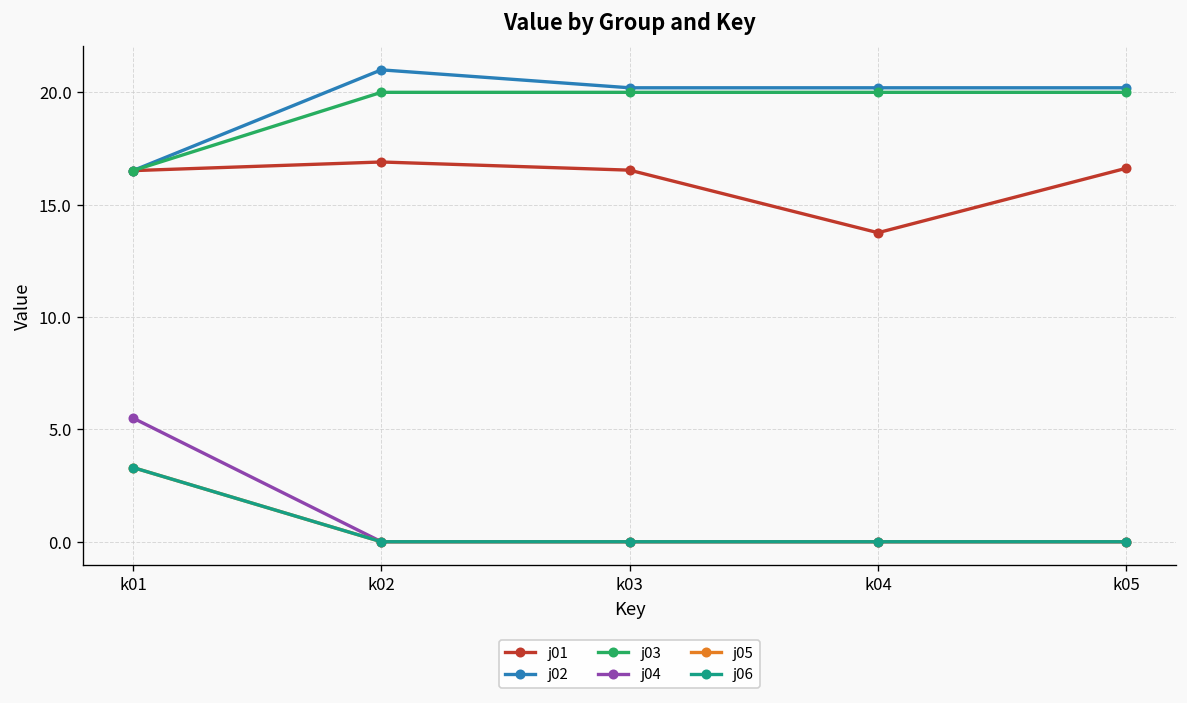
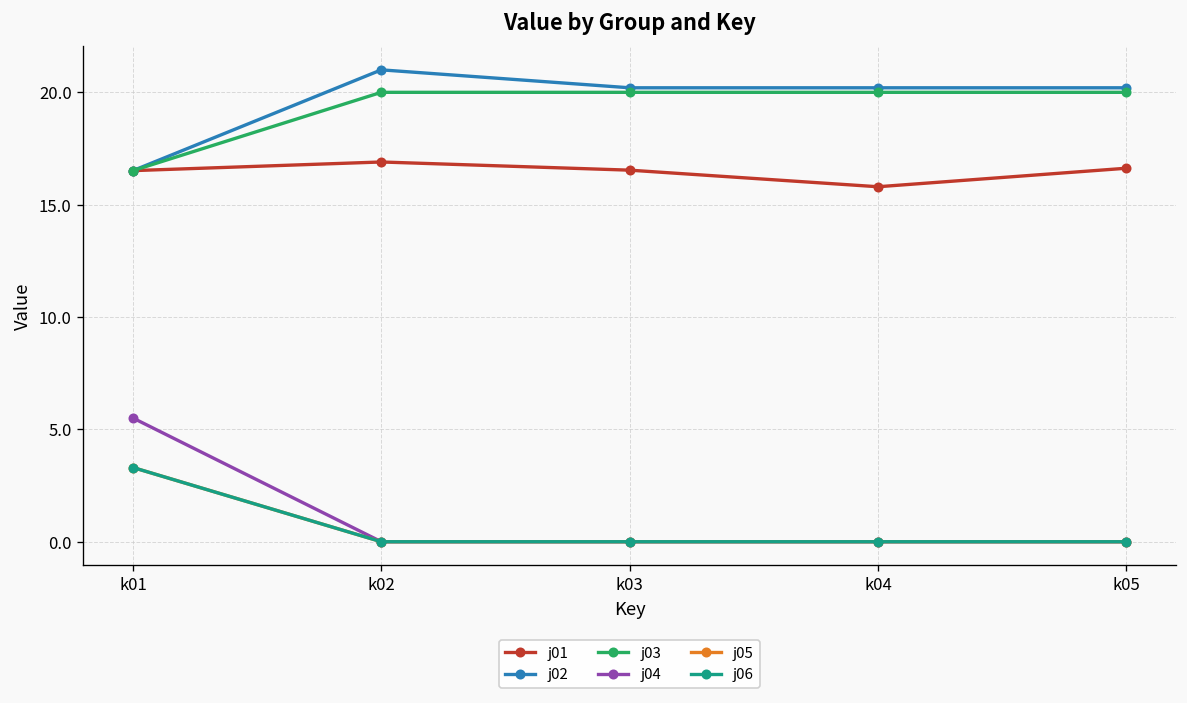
  {
    "j01": {
      "k02": 16.9,
      "k03": 16.5,
-     "k04": 13.8,
+     "k04": 15.8,
      "k05": 16.6
    },
    "j02": {
      "k02": 21.0,
      "k03": 20.2,
      "k04": 20.2,
      "k05": 20.2
    },
    "j04": {
      "k01": 5.5
    }
  }
